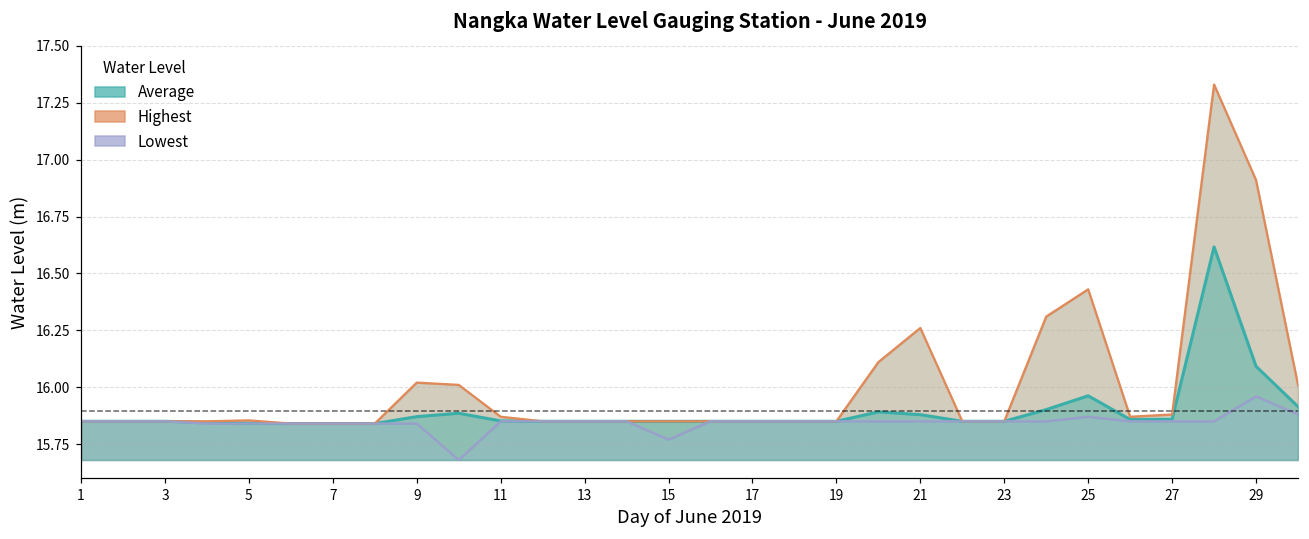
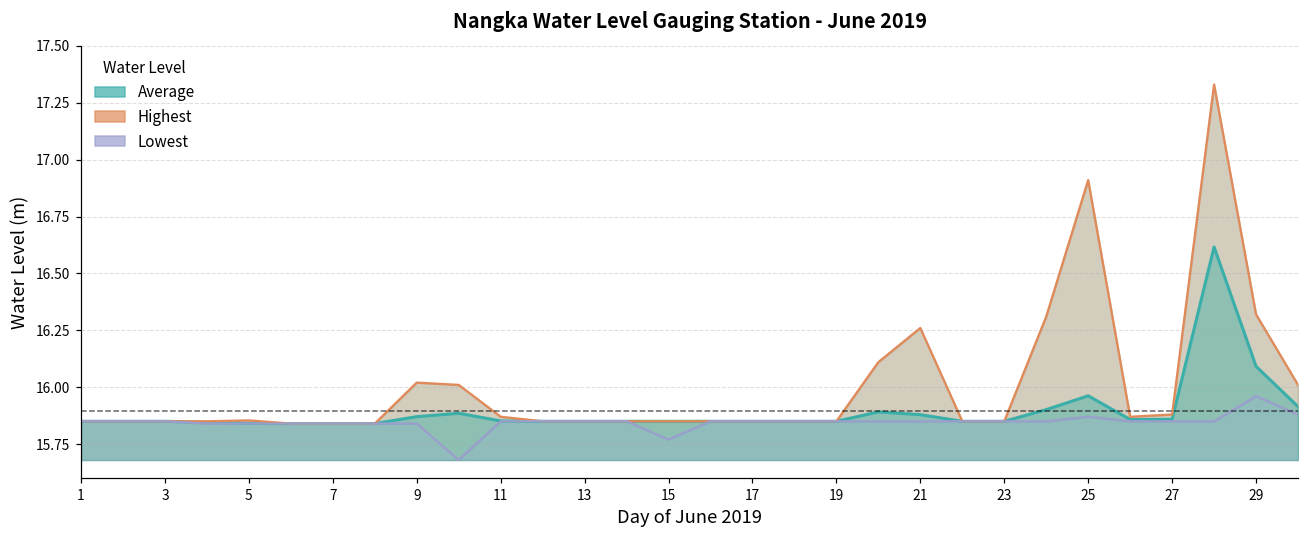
  {
    "Average": {
      "9": 15.87,
      "21": 15.88,
      "25": 15.96,
      "29": 16.09
    },
    "Highest": {
      "5": 15.85,
      "9": 16.02,
      "11": 15.87,
      "21": 16.26,
-     "25": 16.43,
+     "25": 16.91,
      "27": 15.88,
-     "29": 16.91
+     "29": 16.32
    },
    "Lowest": {
      "9": 15.84,
      "15": 15.77,
      "21": 15.85,
      "25": 15.87,
      "29": 15.96
    }
  }
